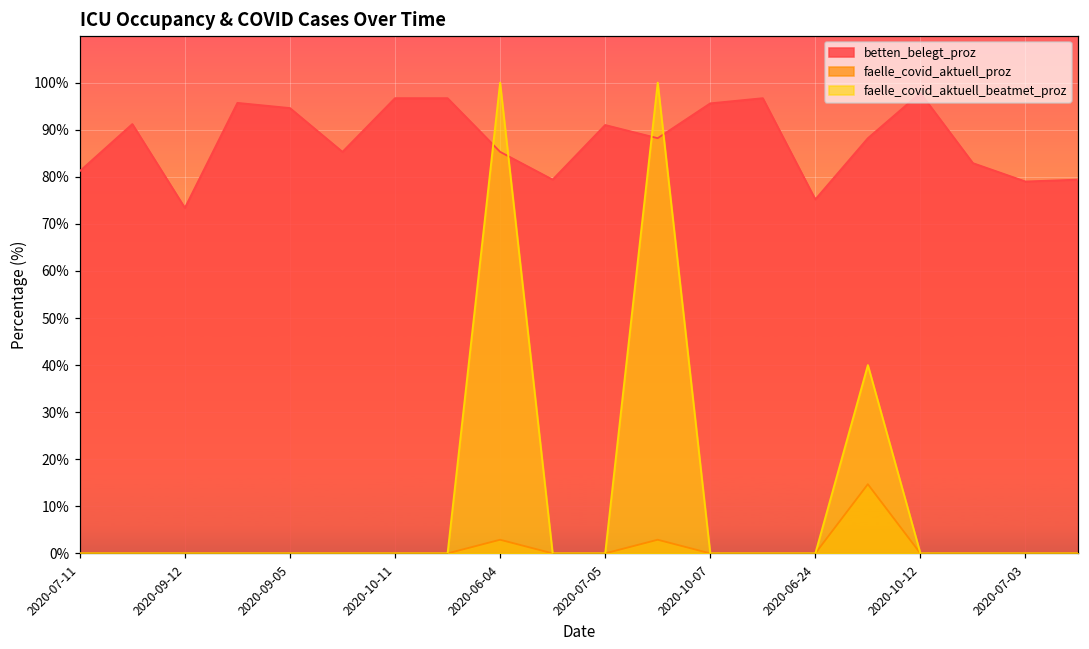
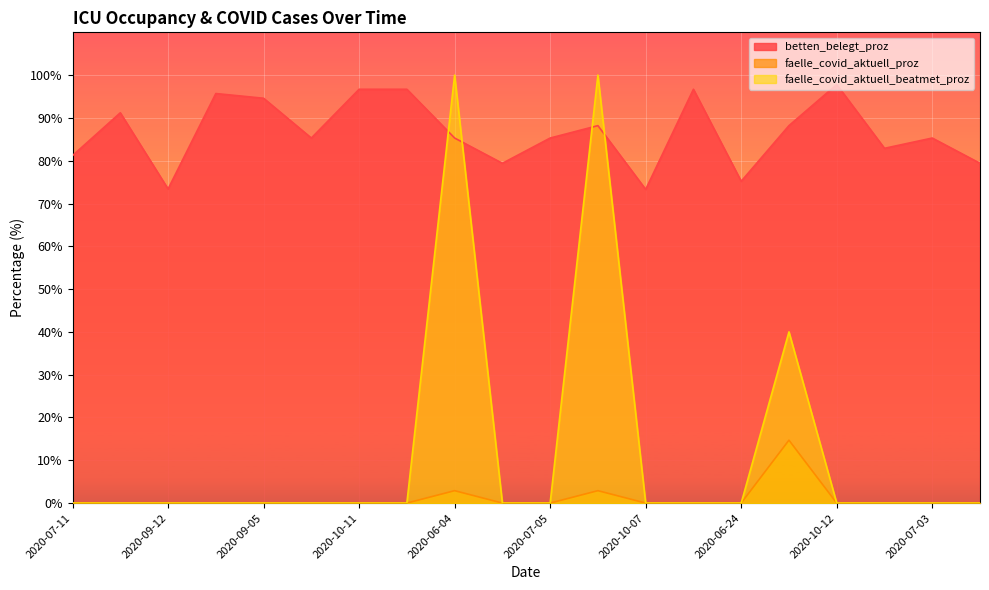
  {
    "betten_belegt_proz": {
      "2020-07-11": "81%",
      "2020-09-12": "73%",
      "2020-09-05": "95%",
      "2020-10-11": "97%",
      "2020-06-04": "85%",
-     "2020-07-05": "91%",
-     "2020-10-07": "96%",
+     "2020-07-05": "85%",
+     "2020-10-07": "73%",
      "2020-06-24": "75%",
-     "2020-07-03": "79%"
+     "2020-07-03": "85%"
    }
  }
